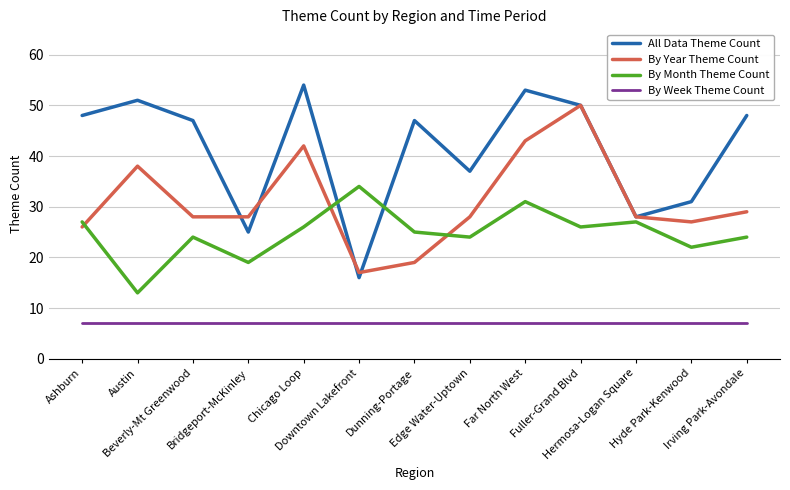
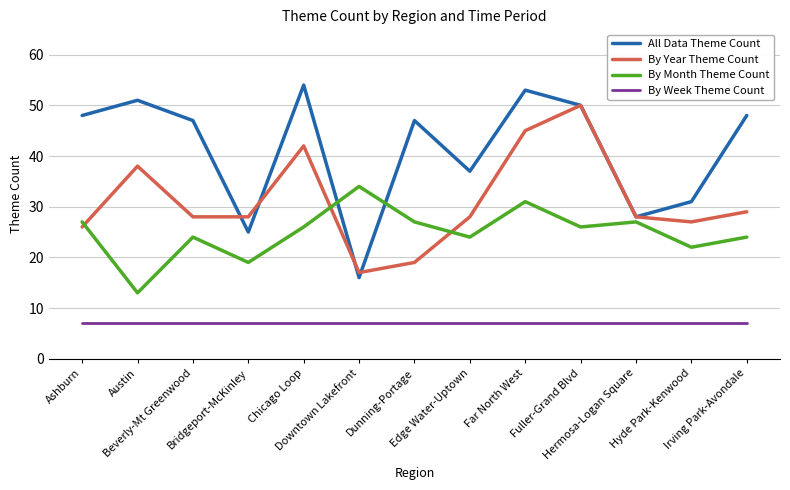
  {
    "All Data Theme Count": {
      "Ashburn": 48,
      "Austin": 51,
      "Beverly-Mt Greenwood": 47,
      "Bridgeport-McKinley": 25,
      "Chicago Loop": 54,
      "Downtown Lakefront": 16,
      "Dunning-Portage": 47,
      "Edge Water-Uptown": 37,
      "Far North West": 53,
      "Hyde Park-Kenwood": 31,
      "Irving Park-Avondale": 48
    },
    "By Year Theme Count": {
      "Ashburn": 26,
      "Austin": 38,
      "Beverly-Mt Greenwood": 28,
      "Bridgeport-McKinley": 28,
      "Chicago Loop": 42,
      "Downtown Lakefront": 17,
      "Dunning-Portage": 19,
      "Edge Water-Uptown": 28,
-     "Far North West": 43,
+     "Far North West": 45,
      "Hyde Park-Kenwood": 27,
      "Irving Park-Avondale": 29
    },
    "By Month Theme Count": {
      "Ashburn": 27,
      "Austin": 13,
      "Beverly-Mt Greenwood": 24,
      "Bridgeport-McKinley": 19,
      "Chicago Loop": 26,
      "Downtown Lakefront": 34,
-     "Dunning-Portage": 25,
+     "Dunning-Portage": 27,
      "Edge Water-Uptown": 24,
      "Far North West": 31,
      "Fuller-Grand Blvd": 26,
      "Hermosa-Logan Square": 27,
      "Hyde Park-Kenwood": 22,
      "Irving Park-Avondale": 24
    },
    "By Week Theme Count": {
      "Ashburn": 7,
      "Austin": 7,
      "Beverly-Mt Greenwood": 7,
      "Bridgeport-McKinley": 7,
      "Chicago Loop": 7,
      "Downtown Lakefront": 7,
      "Dunning-Portage": 7,
      "Edge Water-Uptown": 7,
      "Far North West": 7,
      "Fuller-Grand Blvd": 7,
      "Hermosa-Logan Square": 7,
      "Hyde Park-Kenwood": 7,
      "Irving Park-Avondale": 7
    }
  }
